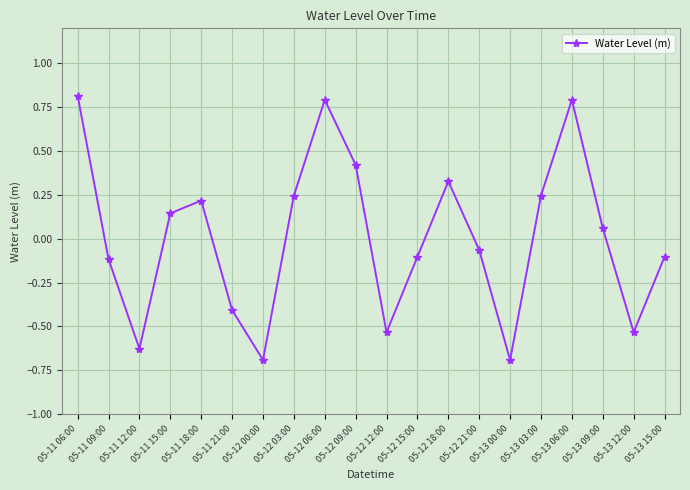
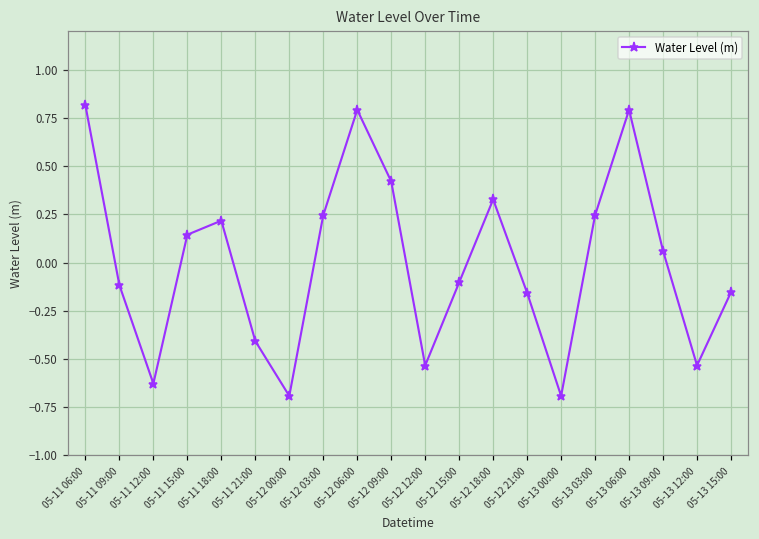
  {
    "05-11 06:00": 0.82,
    "05-11 09:00": -0.12,
    "05-11 12:00": -0.63,
    "05-11 15:00": 0.14,
    "05-11 18:00": 0.22,
    "05-11 21:00": -0.41,
    "05-12 00:00": -0.69,
    "05-12 03:00": 0.25,
    "05-12 06:00": 0.79,
    "05-12 09:00": 0.42,
    "05-12 12:00": -0.53,
    "05-12 15:00": -0.10,
    "05-12 18:00": 0.33,
-   "05-12 21:00": -0.06,
+   "05-12 21:00": -0.16,
    "05-13 00:00": -0.69,
    "05-13 03:00": 0.25,
    "05-13 06:00": 0.79,
    "05-13 09:00": 0.06,
    "05-13 12:00": -0.53,
-   "05-13 15:00": -0.10
+   "05-13 15:00": -0.15
  }
